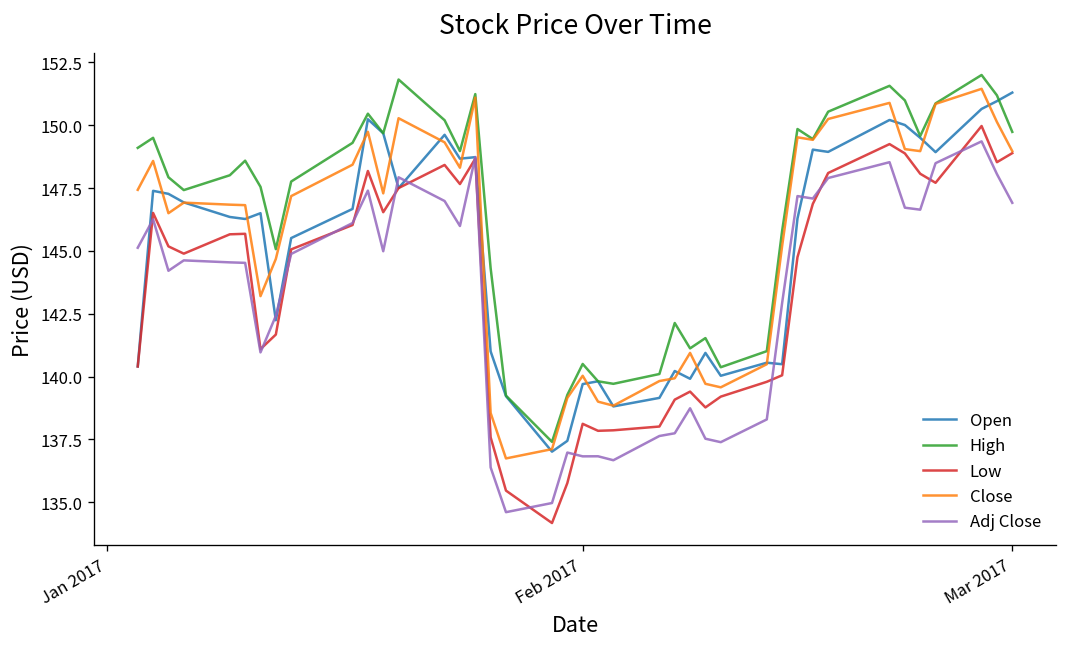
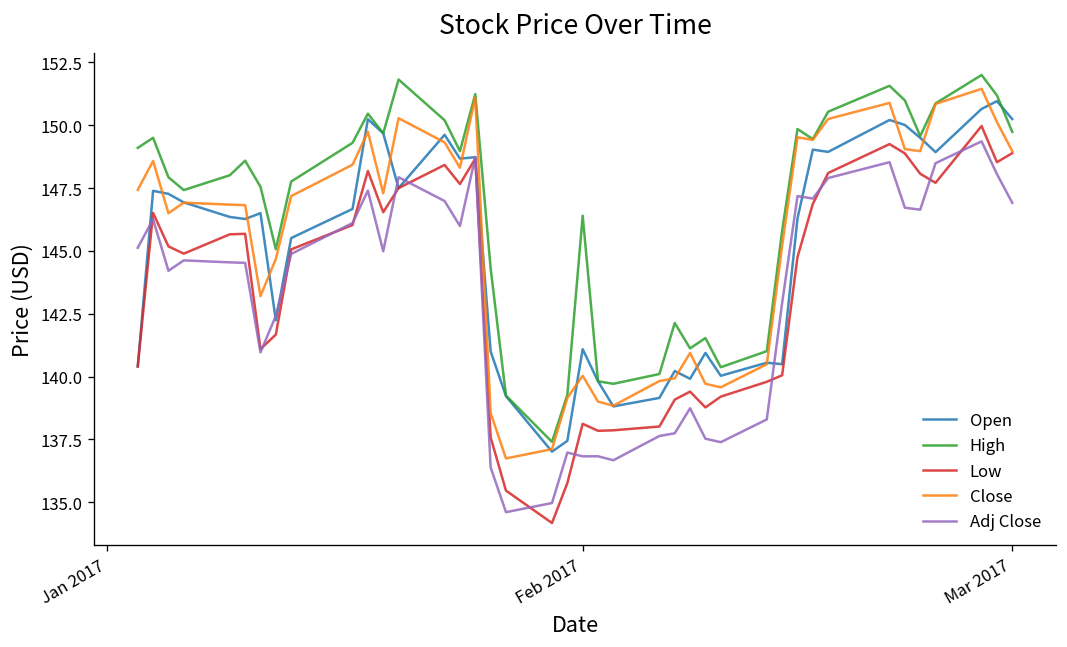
  {
    "Open": {
-     "Feb 2017": 139.7,
-     "Mar 2017": 151.3
+     "Feb 2017": 141.1,
+     "Mar 2017": 150.2
    },
    "High": {
-     "Feb 2017": 140.5,
+     "Feb 2017": 146.4,
      "Mar 2017": 149.7
    },
    "Low": {
      "Feb 2017": 138.1
    },
    "Close": {
      "Feb 2017": 140.0
    },
    "Adj Close": {
      "Feb 2017": 136.8,
      "Mar 2017": 146.9
    }
  }
